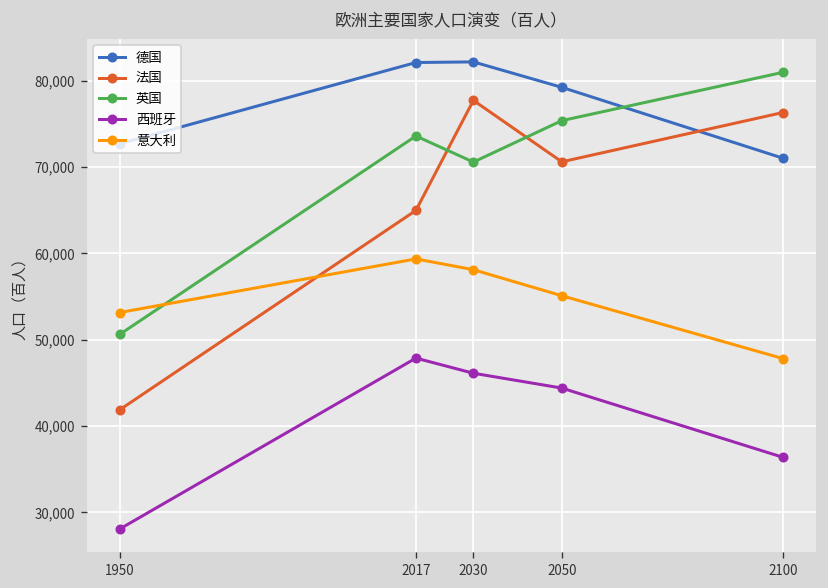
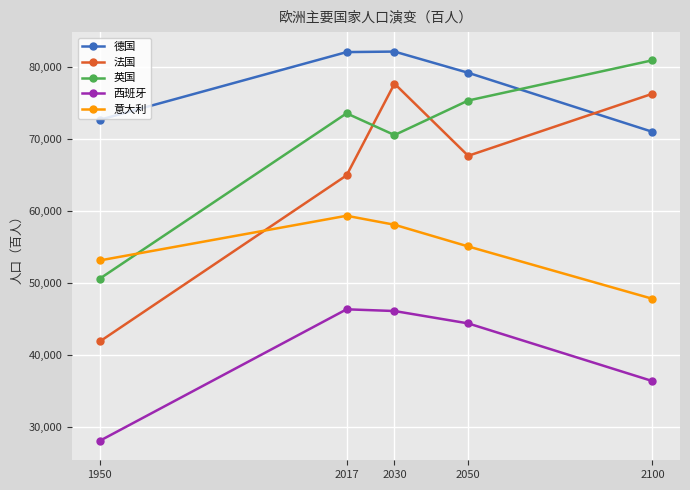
  {
    "德国": {
      "1950": "73,000",
      "2017": "82,000",
      "2030": "82,000",
      "2050": "79,000",
      "2100": "71,000"
    },
    "法国": {
      "1950": "42,000",
      "2017": "65,000",
      "2030": "78,000",
-     "2050": "71,000",
+     "2050": "68,000",
      "2100": "76,000"
    },
    "英国": {
      "1950": "51,000",
      "2017": "74,000",
      "2030": "71,000",
      "2050": "75,000",
      "2100": "81,000"
    },
    "西班牙": {
      "1950": "28,000",
-     "2017": "48,000",
+     "2017": "46,000",
      "2030": "46,000",
      "2050": "44,000",
      "2100": "36,000"
    },
    "意大利": {
      "1950": "53,000",
      "2017": "59,000",
      "2030": "58,000",
      "2050": "55,000",
      "2100": "48,000"
    }
  }
